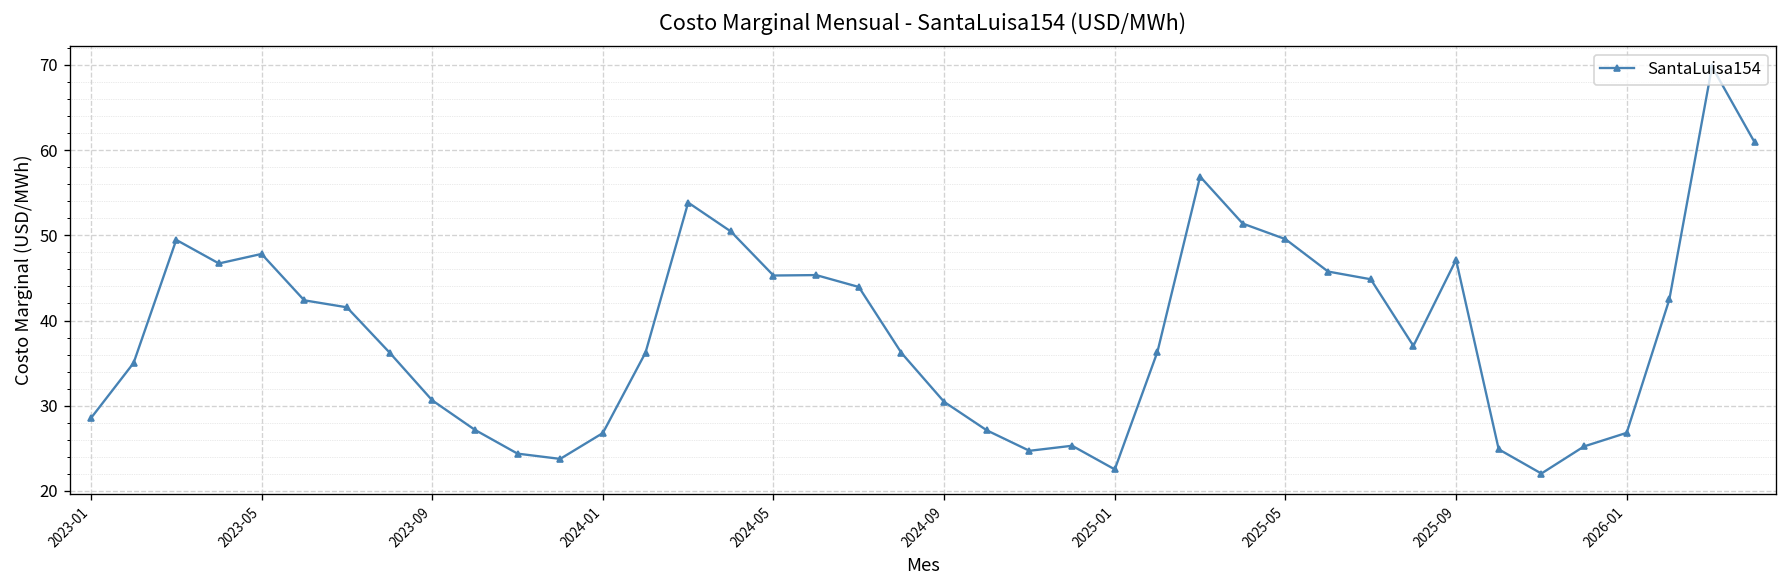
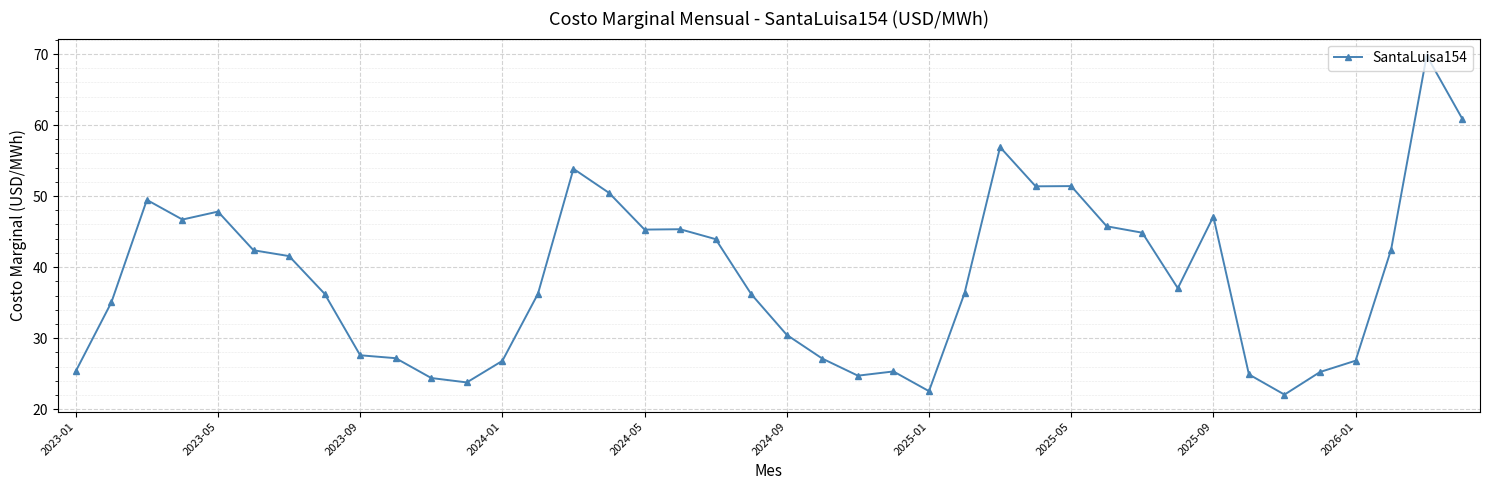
  {
-   "2023-01": 29,
+   "2023-01": 25,
    "2023-05": 48,
-   "2023-09": 31,
+   "2023-09": 28,
    "2024-01": 27,
    "2024-05": 45,
    "2024-09": 30,
    "2025-01": 23,
-   "2025-05": 50,
+   "2025-05": 51,
    "2025-09": 47,
    "2026-01": 27
  }
